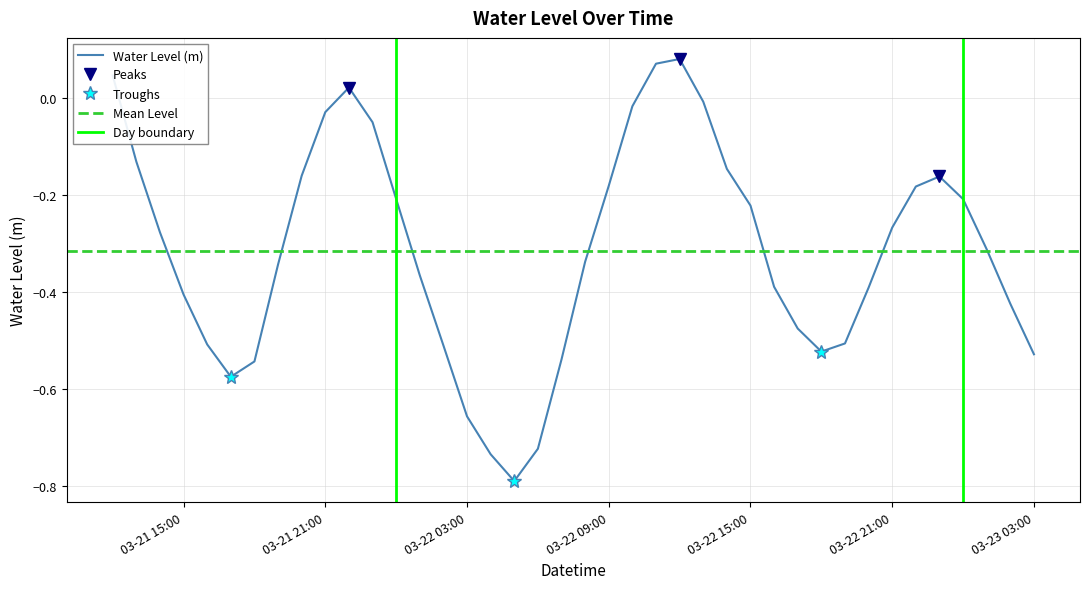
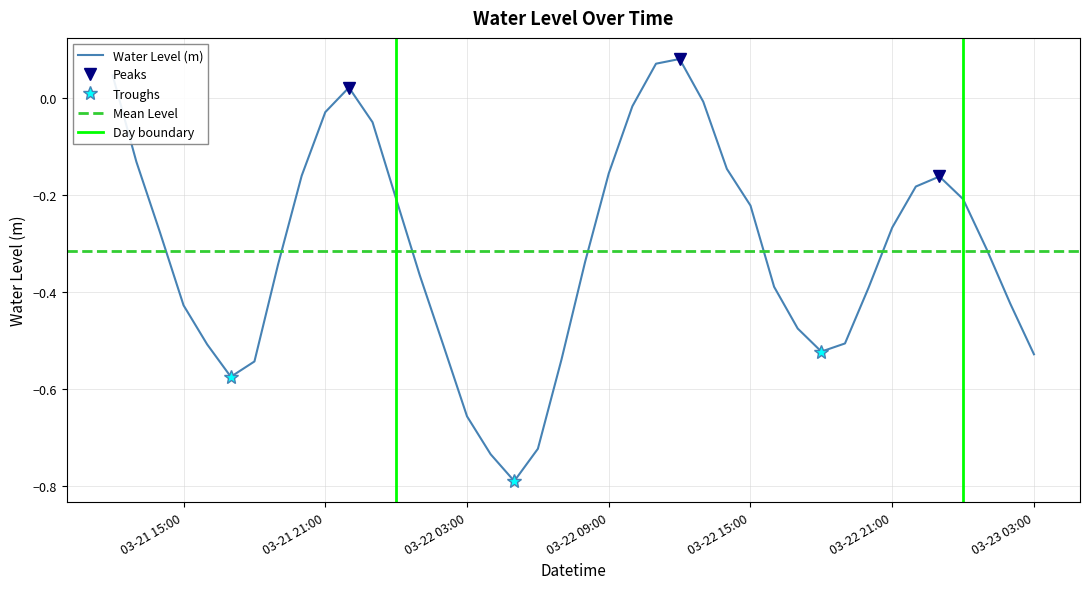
  {
    "Water Level (m)": {
-     "03-21 15:00": -0.40,
+     "03-21 15:00": -0.43,
      "03-21 21:00": -0.03,
      "03-22 03:00": -0.66,
-     "03-22 09:00": -0.18,
+     "03-22 09:00": -0.15,
      "03-22 15:00": -0.22,
      "03-22 21:00": -0.27,
      "03-23 03:00": -0.53
    }
  }
